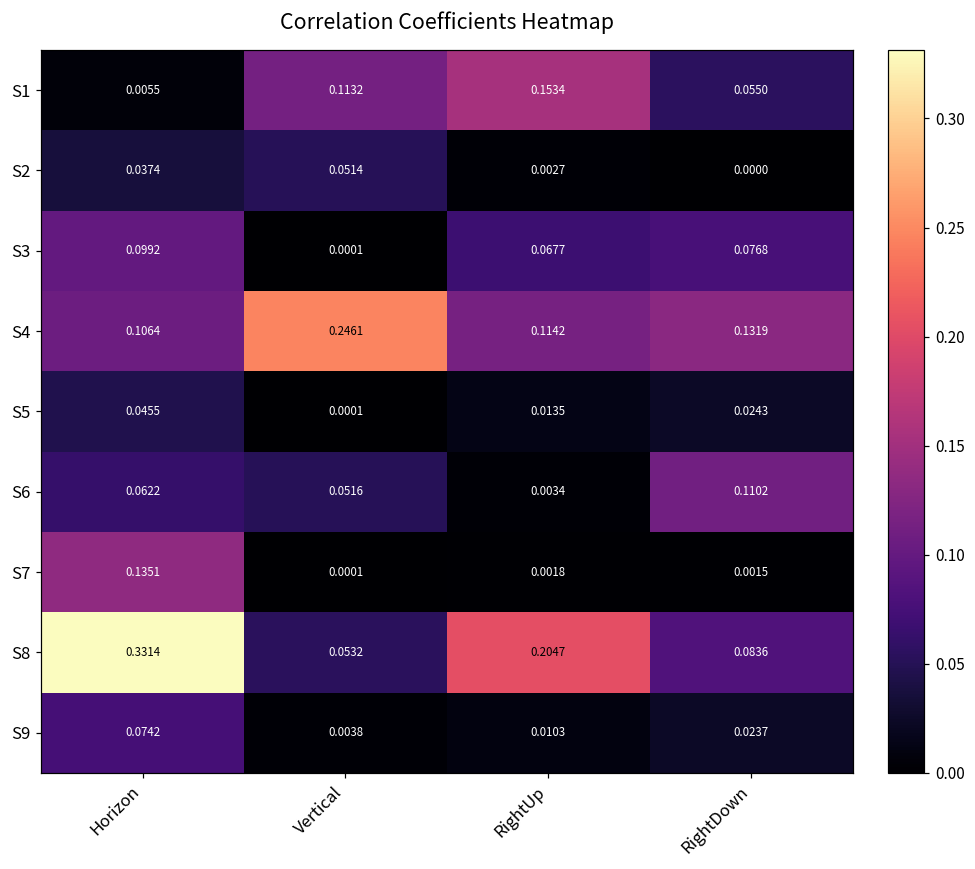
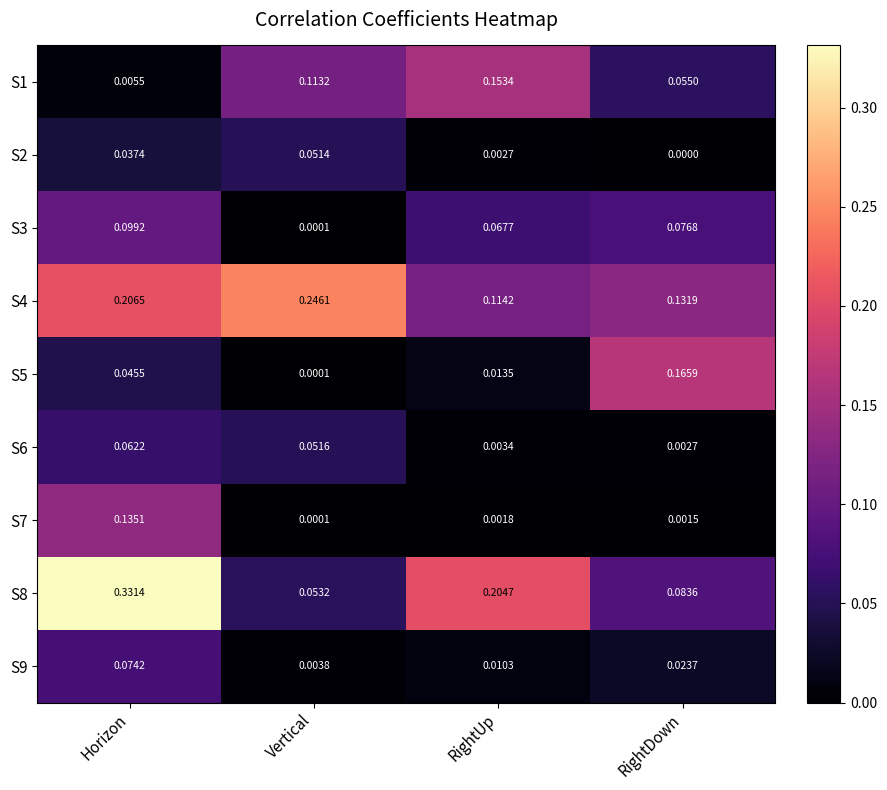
  {
    "S1": {
      "Horizon": 0.0055,
      "Vertical": 0.1132,
      "RightUp": 0.1534,
      "RightDown": 0.0550
    },
    "S2": {
      "Horizon": 0.0374,
      "Vertical": 0.0514,
      "RightUp": 0.0027,
      "RightDown": 0.0000
    },
    "S3": {
      "Horizon": 0.0992,
      "Vertical": 0.0001,
      "RightUp": 0.0677,
      "RightDown": 0.0768
    },
    "S4": {
-     "Horizon": 0.1064,
+     "Horizon": 0.2065,
      "Vertical": 0.2461,
      "RightUp": 0.1142,
      "RightDown": 0.1319
    },
    "S5": {
      "Horizon": 0.0455,
      "Vertical": 0.0001,
      "RightUp": 0.0135,
-     "RightDown": 0.0243
+     "RightDown": 0.1659
    },
    "S6": {
      "Horizon": 0.0622,
      "Vertical": 0.0516,
      "RightUp": 0.0034,
-     "RightDown": 0.1102
+     "RightDown": 0.0027
    },
    "S7": {
      "Horizon": 0.1351,
      "Vertical": 0.0001,
      "RightUp": 0.0018,
      "RightDown": 0.0015
    },
    "S8": {
      "Horizon": 0.3314,
      "Vertical": 0.0532,
      "RightUp": 0.2047,
      "RightDown": 0.0836
    },
    "S9": {
      "Horizon": 0.0742,
      "Vertical": 0.0038,
      "RightUp": 0.0103,
      "RightDown": 0.0237
    }
  }
